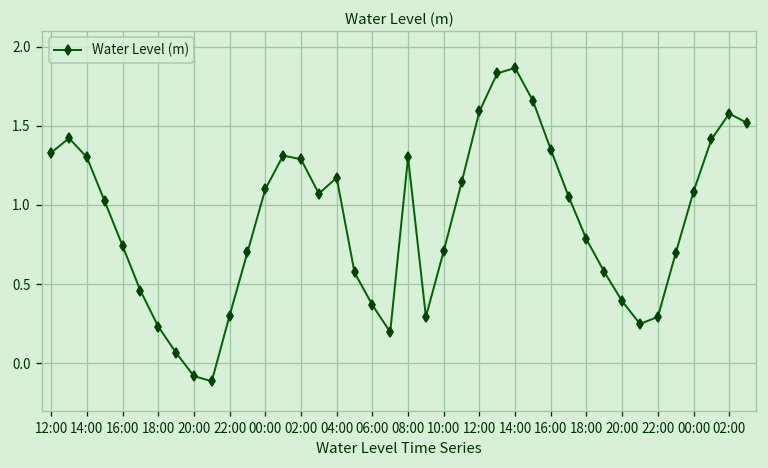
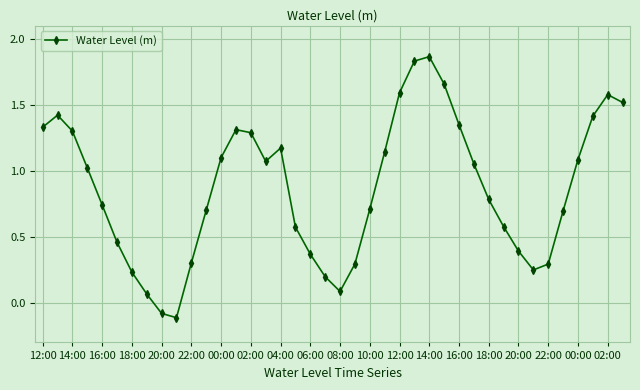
  {
    "04:00": 1.17,
    "06:00": 0.37,
-   "08:00": 1.30,
+   "08:00": 0.09,
    "10:00": 0.71
  }
